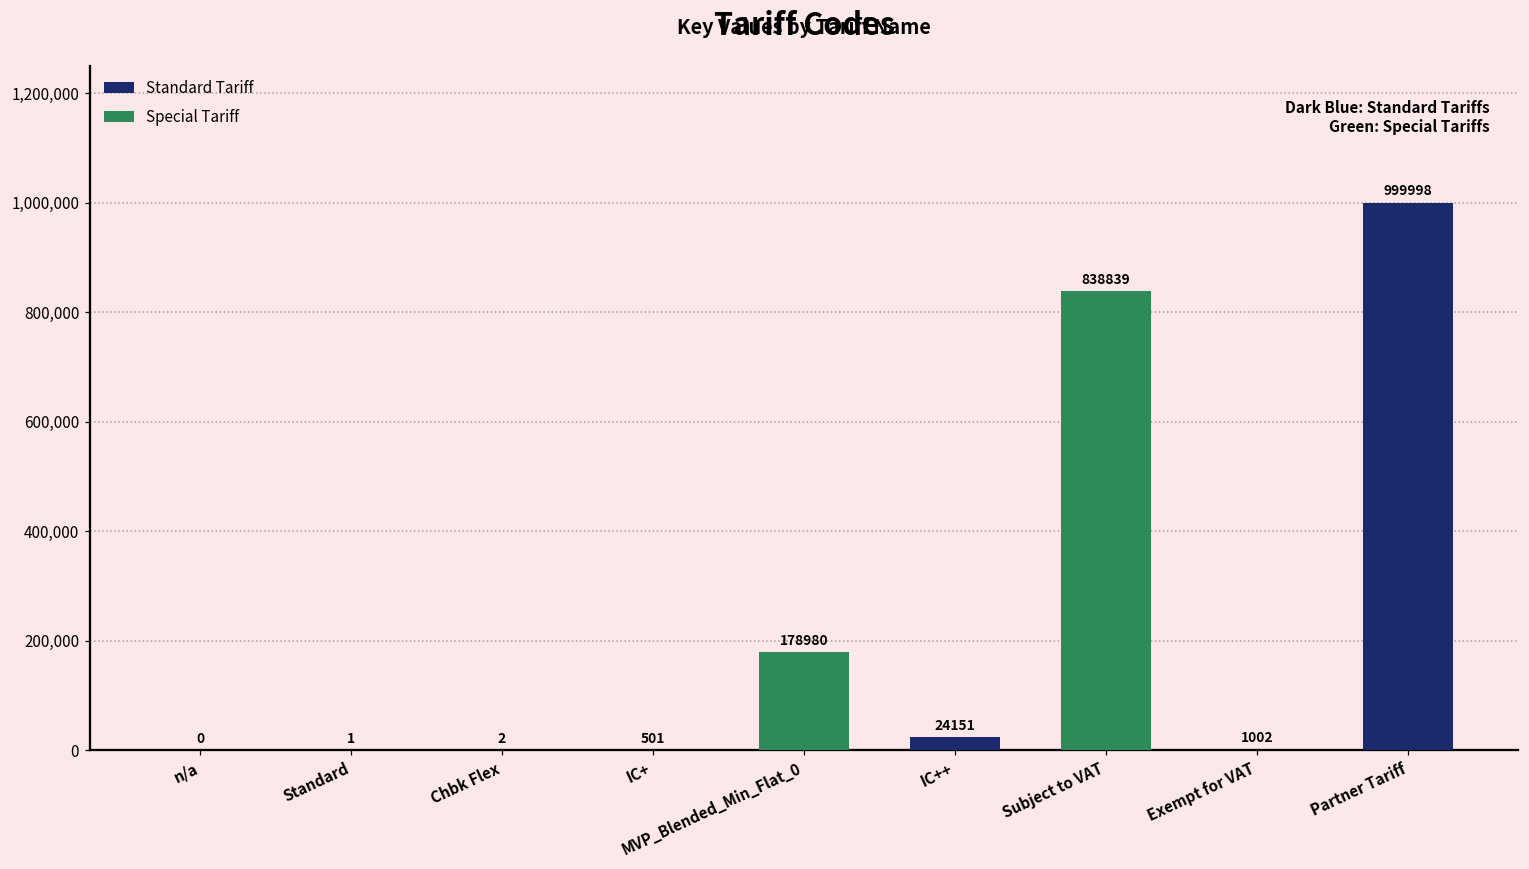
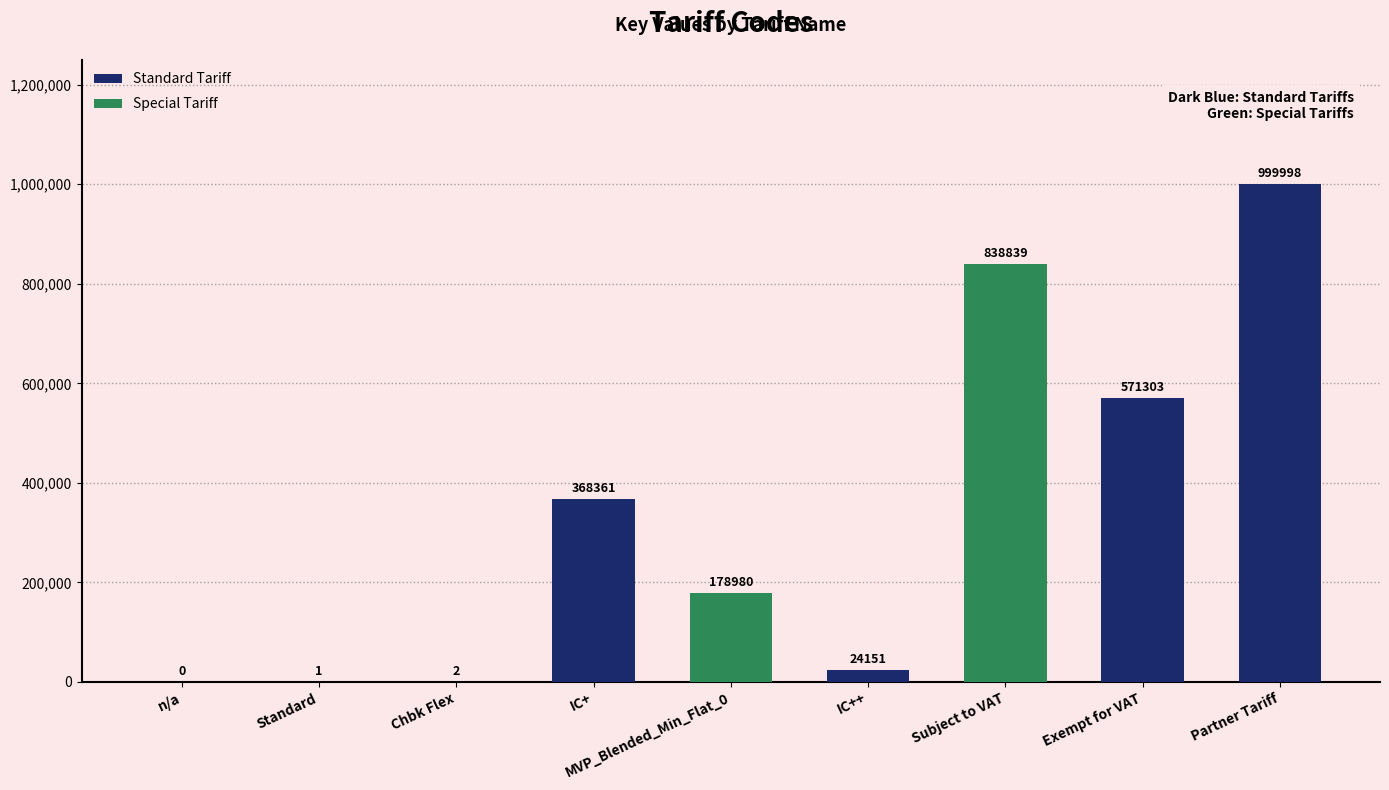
  {
    "n/a": 0,
    "Standard": 1,
    "Chbk Flex": 2,
-   "IC+": 501,
+   "IC+": 368361,
    "MVP_Blended_Min_Flat_0": 178980,
    "IC++": 24151,
    "Subject to VAT": 838839,
-   "Exempt for VAT": 1002,
+   "Exempt for VAT": 571303,
    "Partner Tariff": 999998
  }
